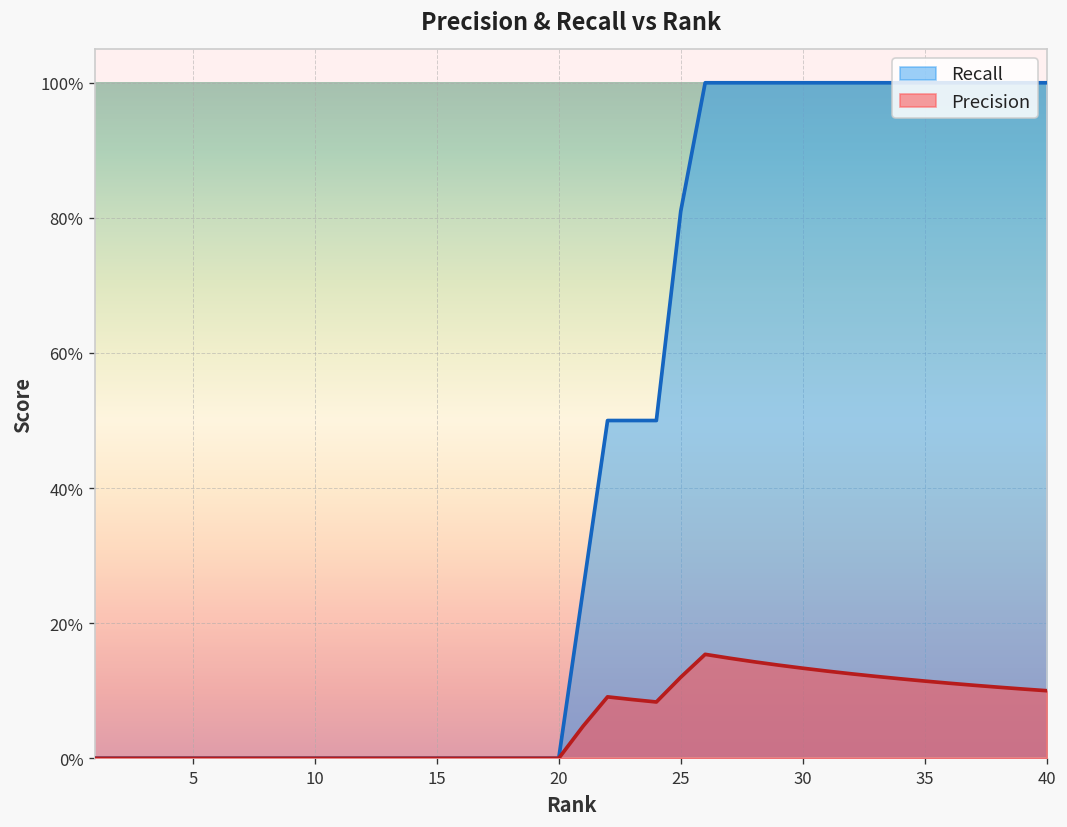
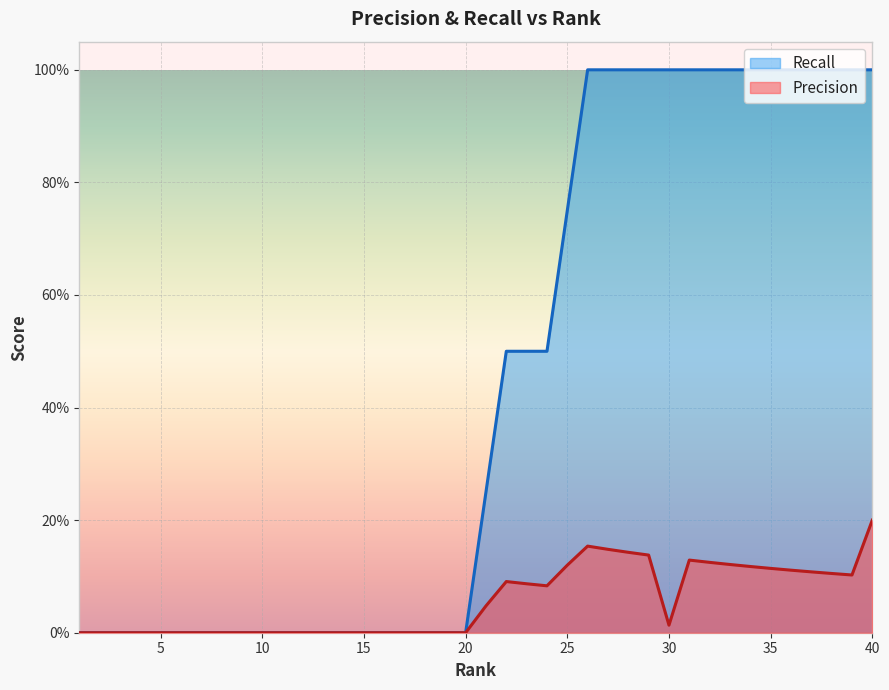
  {
    "Recall": {
-     "25": "81%",
+     "25": "75%",
      "30": "100%",
      "40": "100%"
    },
    "Precision": {
      "25": "12%",
-     "30": "13%",
+     "30": "1%",
      "35": "11%",
-     "40": "10%"
+     "40": "20%"
    }
  }
